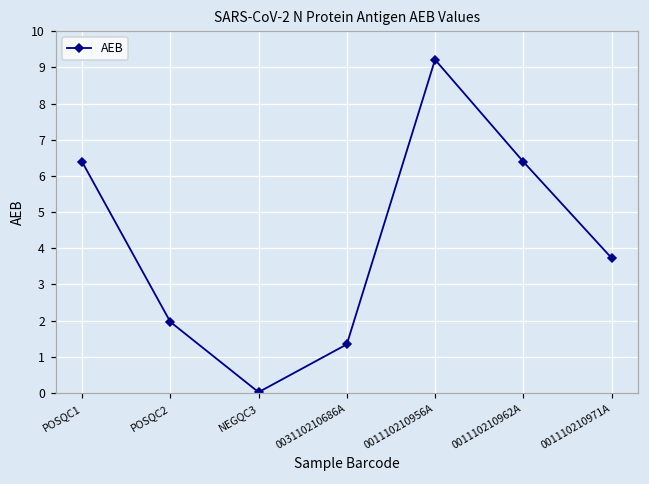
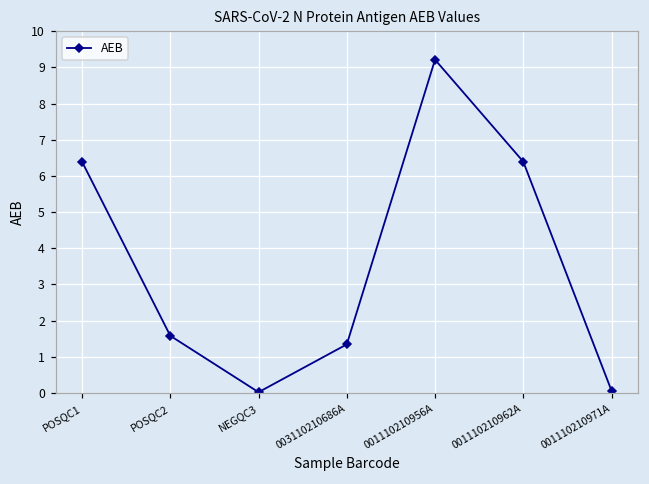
  {
    "POSQC1": 6.4,
-   "POSQC2": 2.0,
+   "POSQC2": 1.6,
    "NEGQC3": 0.0,
    "003110210686A": 1.3,
    "001110210956A": 9.2,
    "001110210962A": 6.4,
-   "001110210971A": 3.7
+   "001110210971A": 0.1
  }
